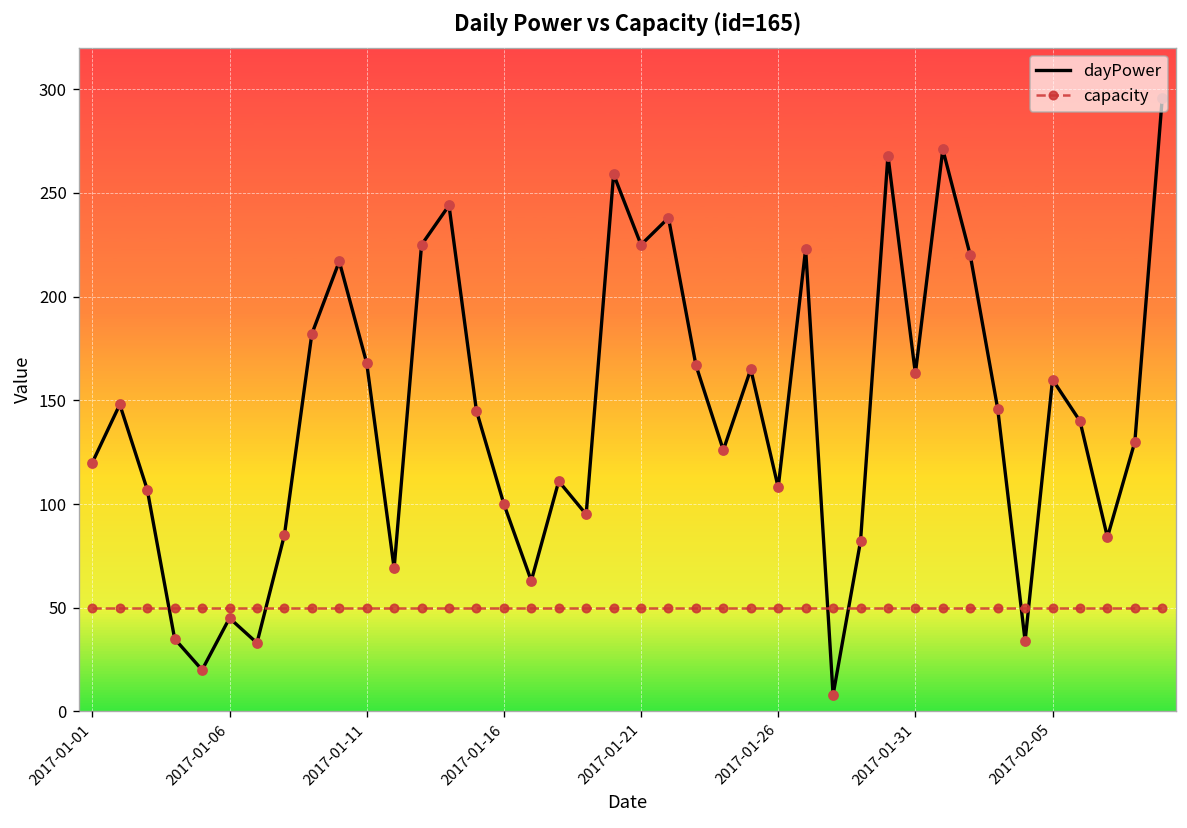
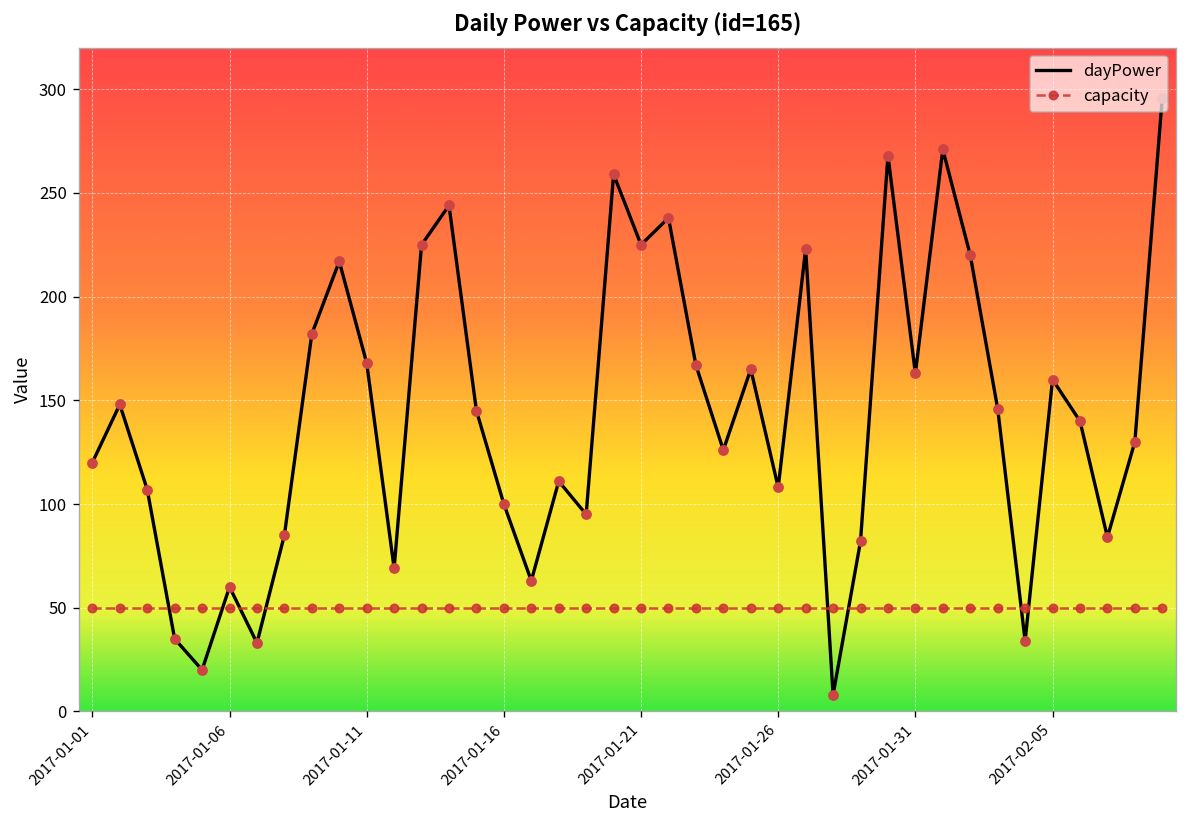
  {
    "dayPower": {
      "2017-01-01": 120,
-     "2017-01-06": 45,
+     "2017-01-06": 60,
      "2017-01-11": 168,
      "2017-01-16": 100,
      "2017-01-21": 225,
      "2017-01-26": 108,
      "2017-01-31": 163,
      "2017-02-05": 160
    },
    "capacity": {
      "2017-01-01": 50,
      "2017-01-06": 50,
      "2017-01-11": 50,
      "2017-01-16": 50,
      "2017-01-21": 50,
      "2017-01-26": 50,
      "2017-01-31": 50,
      "2017-02-05": 50
    }
  }
